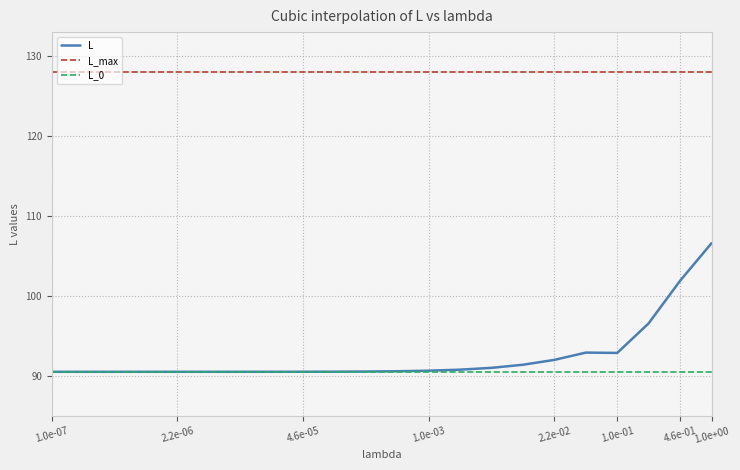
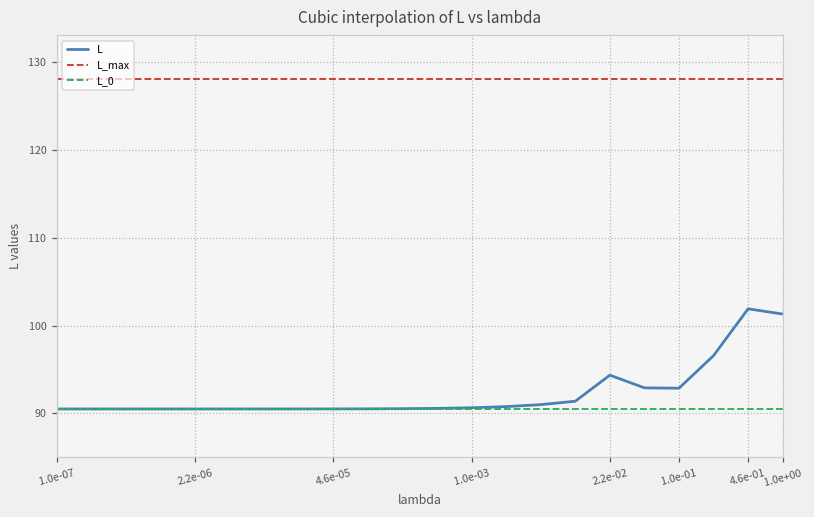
  {
    "L": {
-     "2.2e-02": 92,
+     "2.2e-02": 94,
      "1.0e-01": 93,
      "4.6e-01": 102,
-     "1.0e+00": 107
+     "1.0e+00": 101
    },
    "L_max": {
      "1.0e-07": 128,
      "2.2e-06": 128,
      "4.6e-05": 128,
      "1.0e-03": 128,
      "2.2e-02": 128,
      "1.0e-01": 128,
      "4.6e-01": 128,
      "1.0e+00": 128
    },
    "L_0": {
      "2.2e-02": 91,
      "1.0e-01": 91,
      "4.6e-01": 91,
      "1.0e+00": 91
    }
  }
